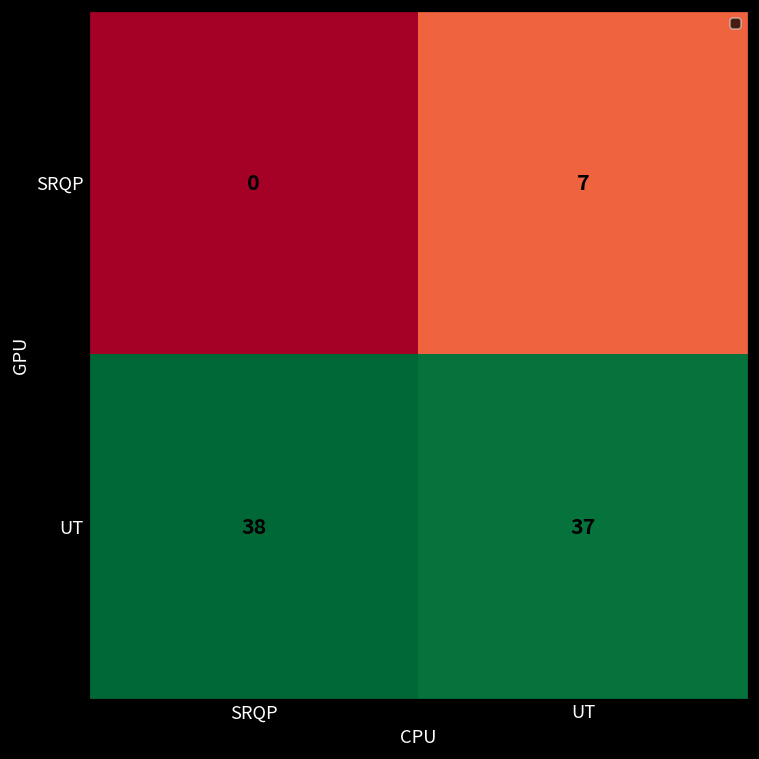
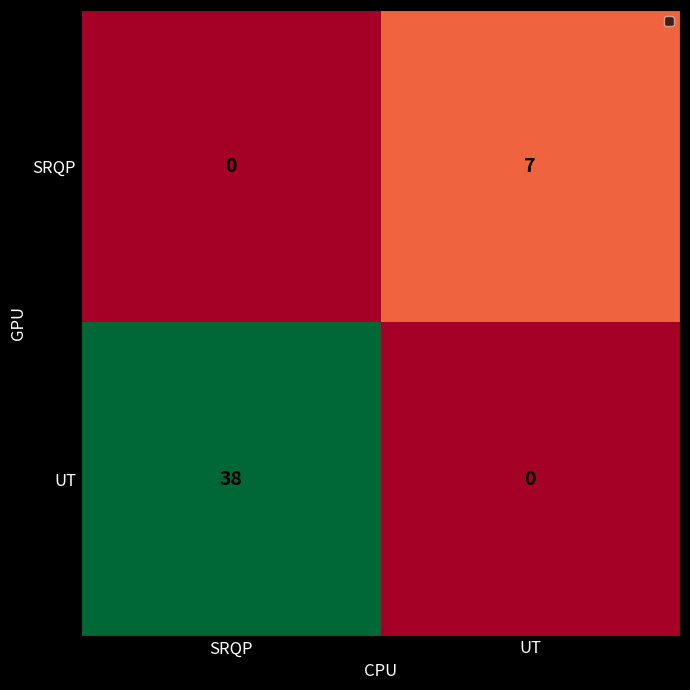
  {
    "SRQP": {
      "SRQP": 0,
      "UT": 7
    },
    "UT": {
      "SRQP": 38,
-     "UT": 37
+     "UT": 0
    }
  }
